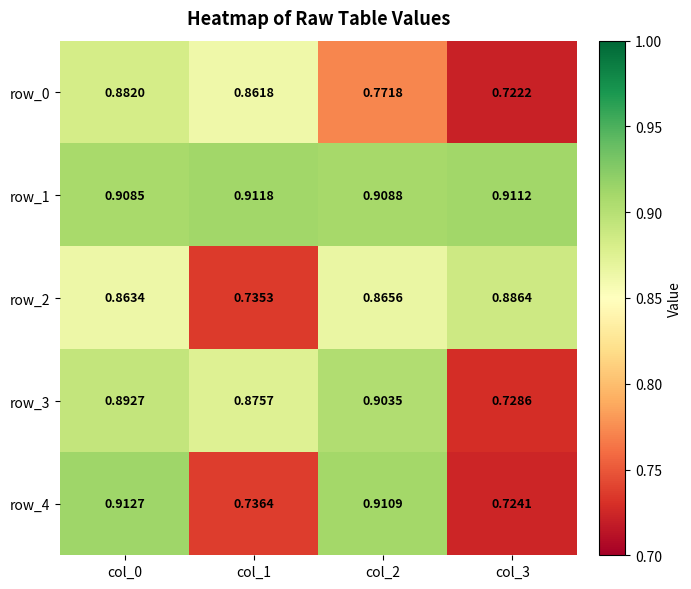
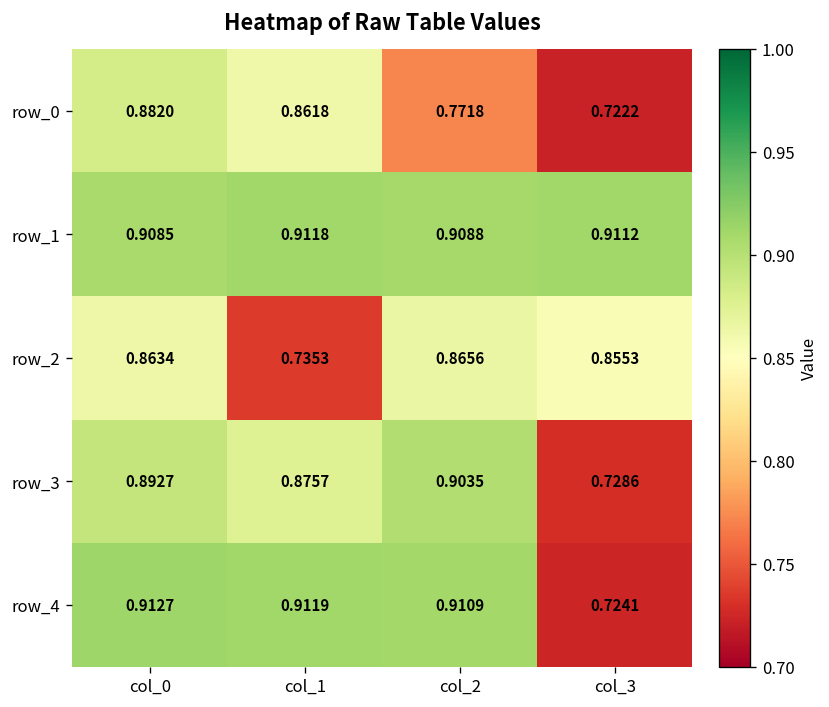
  {
    "row_0": {
      "col_0": 0.8820,
      "col_1": 0.8618,
      "col_2": 0.7718,
      "col_3": 0.7222
    },
    "row_1": {
      "col_0": 0.9085,
      "col_1": 0.9118,
      "col_2": 0.9088,
      "col_3": 0.9112
    },
    "row_2": {
      "col_0": 0.8634,
      "col_1": 0.7353,
      "col_2": 0.8656,
-     "col_3": 0.8864
+     "col_3": 0.8553
    },
    "row_3": {
      "col_0": 0.8927,
      "col_1": 0.8757,
      "col_2": 0.9035,
      "col_3": 0.7286
    },
    "row_4": {
      "col_0": 0.9127,
-     "col_1": 0.7364,
+     "col_1": 0.9119,
      "col_2": 0.9109,
      "col_3": 0.7241
    }
  }
